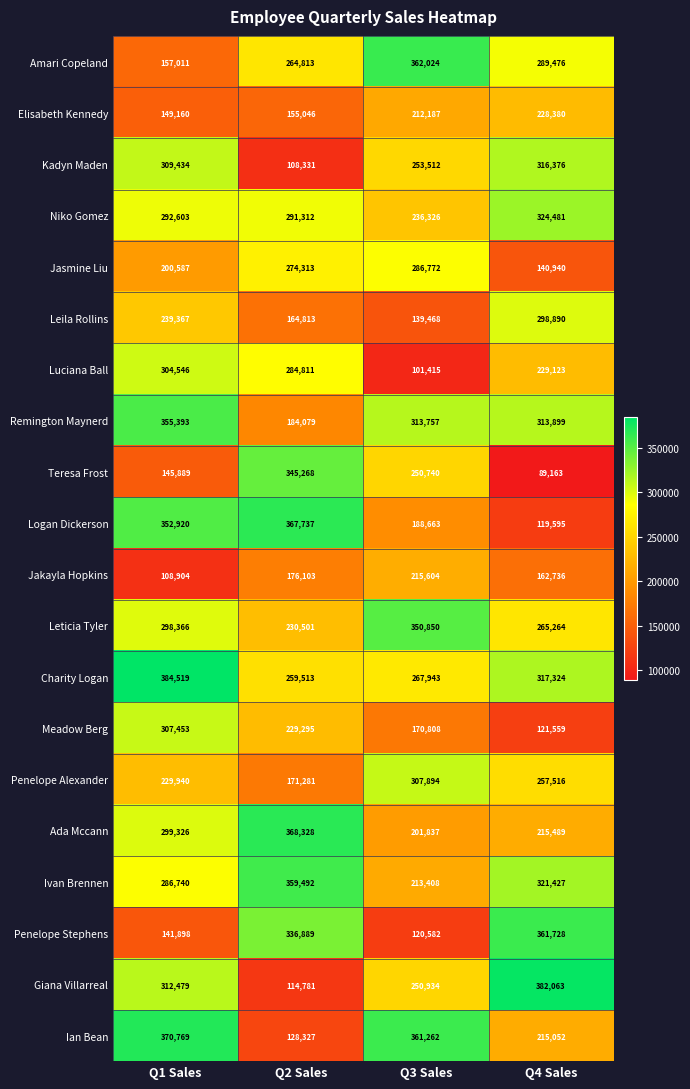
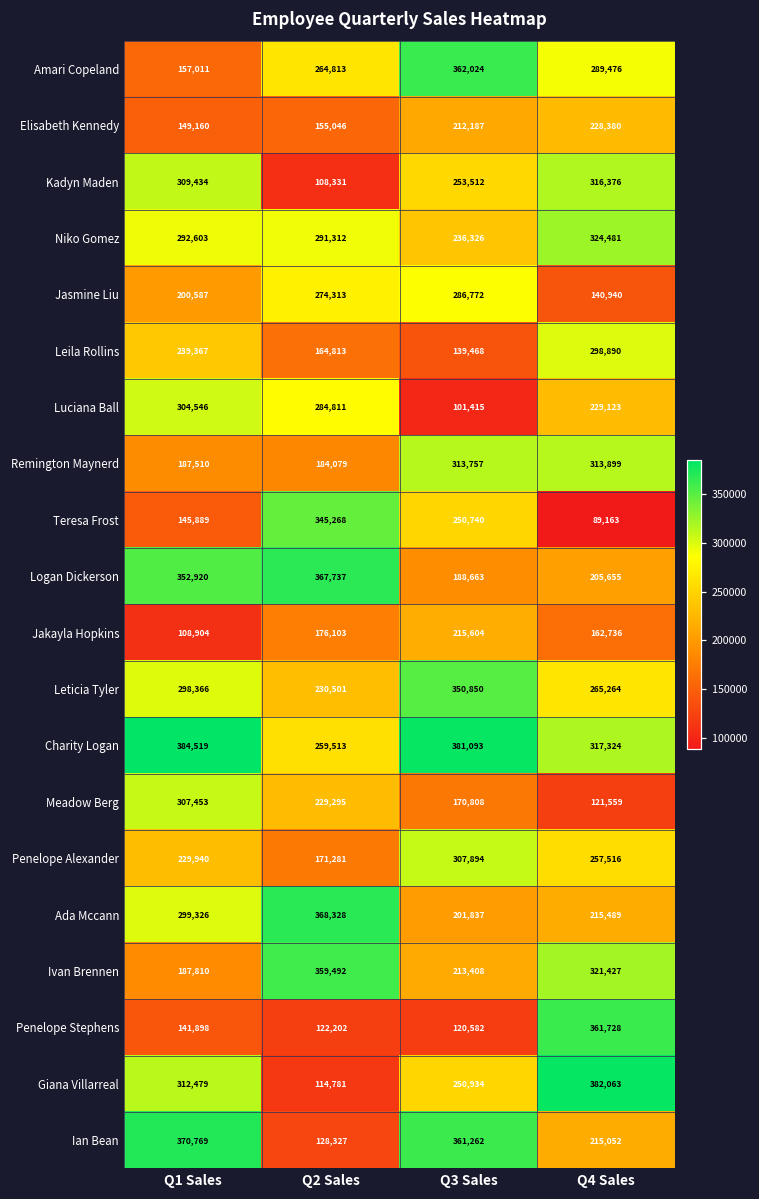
  {
    "Amari Copeland": {
      "Q1 Sales": "157,011",
      "Q2 Sales": "264,813",
      "Q3 Sales": "362,024",
      "Q4 Sales": "289,476"
    },
    "Elisabeth Kennedy": {
      "Q1 Sales": "149,160",
      "Q2 Sales": "155,046",
      "Q3 Sales": "212,187",
      "Q4 Sales": "228,380"
    },
    "Kadyn Maden": {
      "Q1 Sales": "309,434",
      "Q2 Sales": "108,331",
      "Q3 Sales": "253,512",
      "Q4 Sales": "316,376"
    },
    "Niko Gomez": {
      "Q1 Sales": "292,603",
      "Q2 Sales": "291,312",
      "Q3 Sales": "236,326",
      "Q4 Sales": "324,481"
    },
    "Jasmine Liu": {
      "Q1 Sales": "200,587",
      "Q2 Sales": "274,313",
      "Q3 Sales": "286,772",
      "Q4 Sales": "140,940"
    },
    "Leila Rollins": {
      "Q1 Sales": "239,367",
      "Q2 Sales": "164,813",
      "Q3 Sales": "139,468",
      "Q4 Sales": "298,890"
    },
    "Luciana Ball": {
      "Q1 Sales": "304,546",
      "Q2 Sales": "284,811",
      "Q3 Sales": "101,415",
      "Q4 Sales": "229,123"
    },
    "Remington Maynerd": {
-     "Q1 Sales": "355,393",
+     "Q1 Sales": "187,510",
      "Q2 Sales": "184,079",
      "Q3 Sales": "313,757",
      "Q4 Sales": "313,899"
    },
    "Teresa Frost": {
      "Q1 Sales": "145,889",
      "Q2 Sales": "345,268",
      "Q3 Sales": "250,740",
      "Q4 Sales": "89,163"
    },
    "Logan Dickerson": {
      "Q1 Sales": "352,920",
      "Q2 Sales": "367,737",
      "Q3 Sales": "188,663",
-     "Q4 Sales": "119,595"
+     "Q4 Sales": "205,655"
    },
    "Jakayla Hopkins": {
      "Q1 Sales": "108,904",
      "Q2 Sales": "176,103",
      "Q3 Sales": "215,604",
      "Q4 Sales": "162,736"
    },
    "Leticia Tyler": {
      "Q1 Sales": "298,366",
      "Q2 Sales": "230,501",
      "Q3 Sales": "350,850",
      "Q4 Sales": "265,264"
    },
    "Charity Logan": {
      "Q1 Sales": "384,519",
      "Q2 Sales": "259,513",
-     "Q3 Sales": "267,943",
+     "Q3 Sales": "381,093",
      "Q4 Sales": "317,324"
    },
    "Meadow Berg": {
      "Q1 Sales": "307,453",
      "Q2 Sales": "229,295",
      "Q3 Sales": "170,808",
      "Q4 Sales": "121,559"
    },
    "Penelope Alexander": {
      "Q1 Sales": "229,940",
      "Q2 Sales": "171,281",
      "Q3 Sales": "307,894",
      "Q4 Sales": "257,516"
    },
    "Ada Mccann": {
      "Q1 Sales": "299,326",
      "Q2 Sales": "368,328",
      "Q3 Sales": "201,837",
      "Q4 Sales": "215,489"
    },
    "Ivan Brennen": {
-     "Q1 Sales": "286,740",
+     "Q1 Sales": "187,810",
      "Q2 Sales": "359,492",
      "Q3 Sales": "213,408",
      "Q4 Sales": "321,427"
    },
    "Penelope Stephens": {
      "Q1 Sales": "141,898",
-     "Q2 Sales": "336,889",
+     "Q2 Sales": "122,202",
      "Q3 Sales": "120,582",
      "Q4 Sales": "361,728"
    },
    "Giana Villarreal": {
      "Q1 Sales": "312,479",
      "Q2 Sales": "114,781",
      "Q3 Sales": "250,934",
      "Q4 Sales": "382,063"
    },
    "Ian Bean": {
      "Q1 Sales": "370,769",
      "Q2 Sales": "128,327",
      "Q3 Sales": "361,262",
      "Q4 Sales": "215,052"
    }
  }
